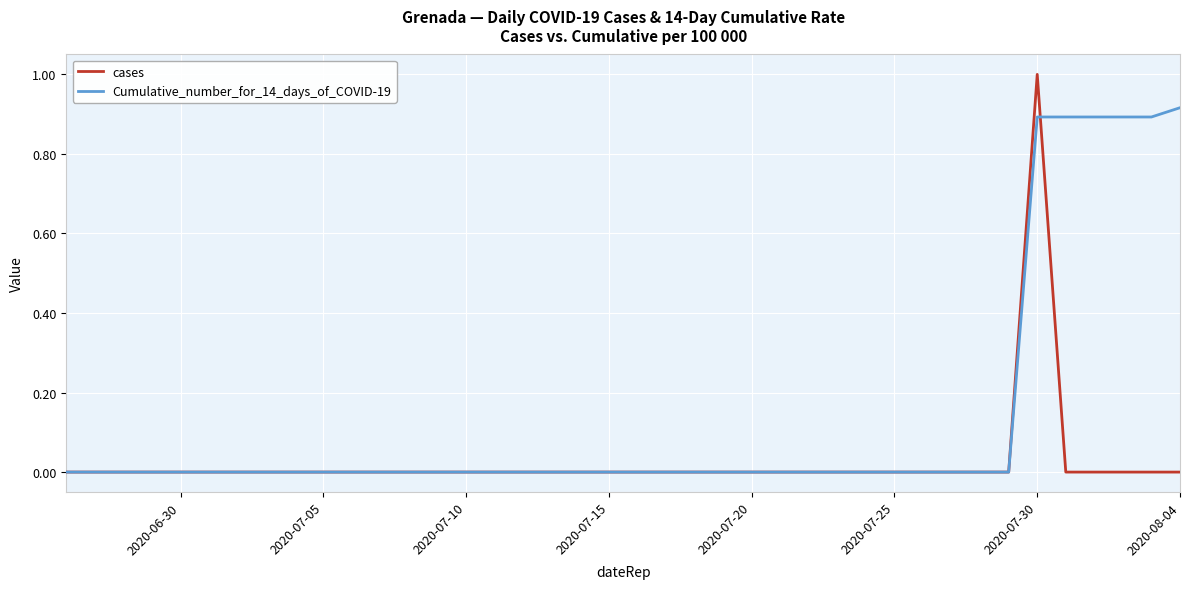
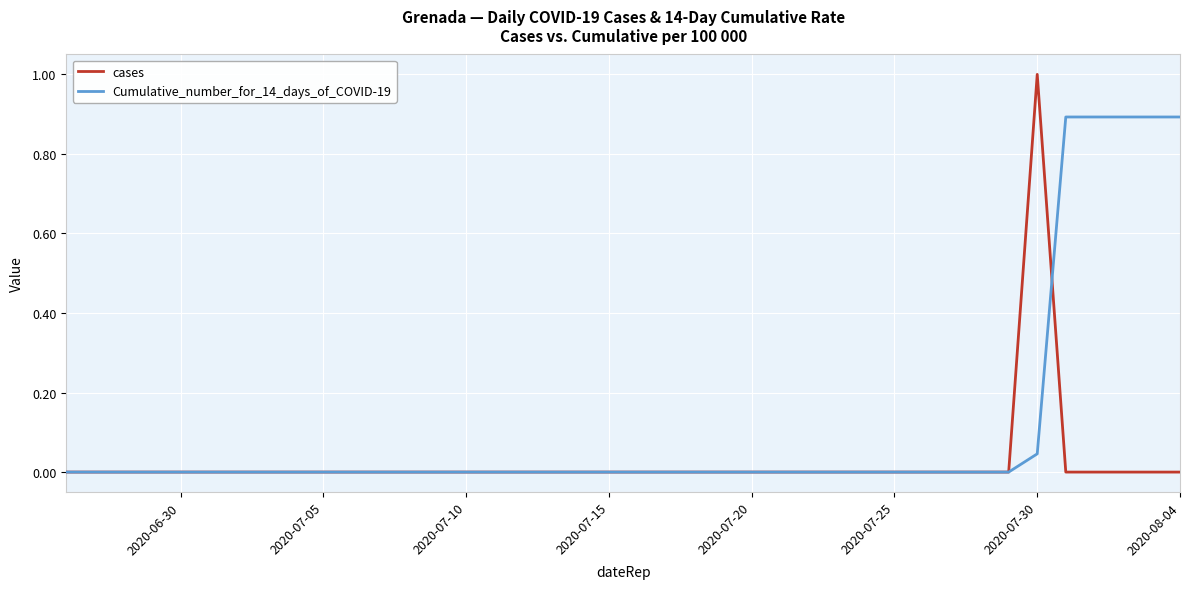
  {
    "cases": {
      "2020-07-30": 1.00,
      "2020-08-04": 0.00
    },
    "Cumulative_number_for_14_days_of_COVID-19": {
-     "2020-07-30": 0.89,
-     "2020-08-04": 0.92
+     "2020-07-30": 0.05,
+     "2020-08-04": 0.89
    }
  }
